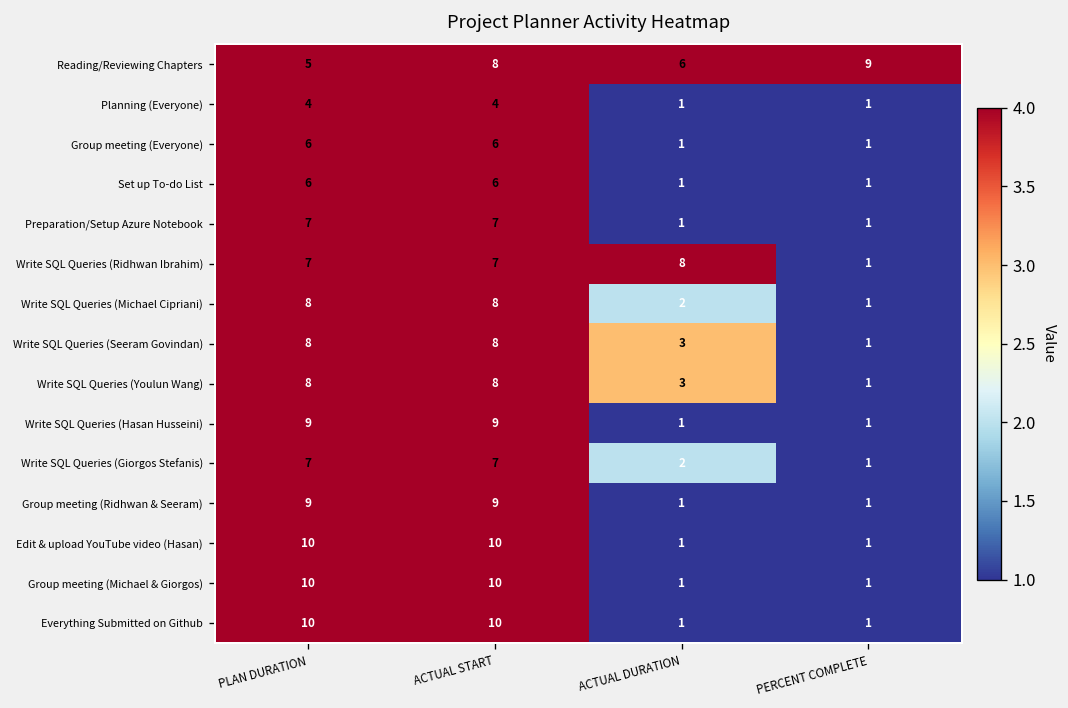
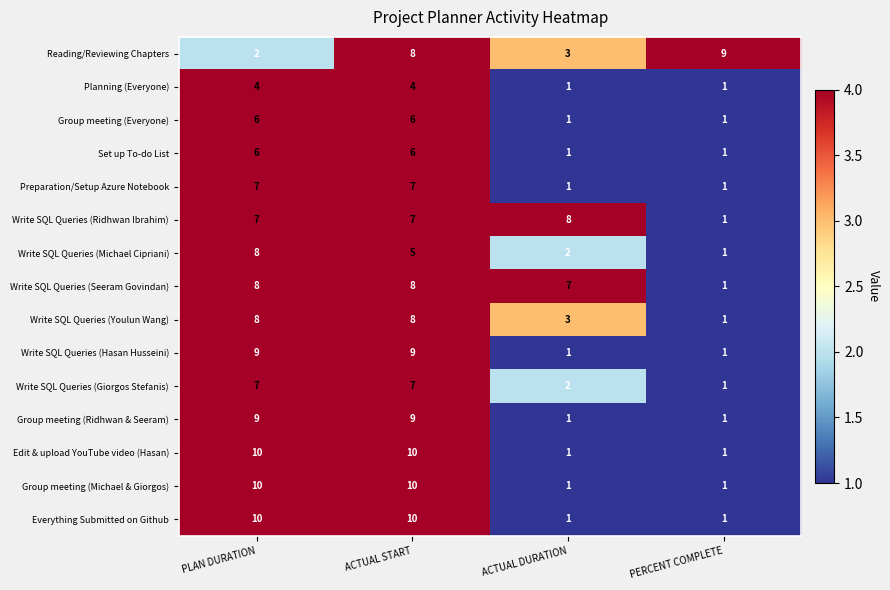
  {
    "Reading/Reviewing Chapters": {
-     "PLAN DURATION": 5,
+     "PLAN DURATION": 2,
      "ACTUAL START": 8,
-     "ACTUAL DURATION": 6,
+     "ACTUAL DURATION": 3,
      "PERCENT COMPLETE": 9
    },
    "Planning (Everyone)": {
      "PLAN DURATION": 4,
      "ACTUAL START": 4,
      "ACTUAL DURATION": 1,
      "PERCENT COMPLETE": 1
    },
    "Group meeting (Everyone)": {
      "PLAN DURATION": 6,
      "ACTUAL START": 6,
      "ACTUAL DURATION": 1,
      "PERCENT COMPLETE": 1
    },
    "Set up To-do List": {
      "PLAN DURATION": 6,
      "ACTUAL START": 6,
      "ACTUAL DURATION": 1,
      "PERCENT COMPLETE": 1
    },
    "Preparation/Setup Azure Notebook": {
      "PLAN DURATION": 7,
      "ACTUAL START": 7,
      "ACTUAL DURATION": 1,
      "PERCENT COMPLETE": 1
    },
    "Write SQL Queries (Ridhwan Ibrahim)": {
      "PLAN DURATION": 7,
      "ACTUAL START": 7,
      "ACTUAL DURATION": 8,
      "PERCENT COMPLETE": 1
    },
    "Write SQL Queries (Michael Cipriani)": {
      "PLAN DURATION": 8,
-     "ACTUAL START": 8,
+     "ACTUAL START": 5,
      "ACTUAL DURATION": 2,
      "PERCENT COMPLETE": 1
    },
    "Write SQL Queries (Seeram Govindan)": {
      "PLAN DURATION": 8,
      "ACTUAL START": 8,
-     "ACTUAL DURATION": 3,
+     "ACTUAL DURATION": 7,
      "PERCENT COMPLETE": 1
    },
    "Write SQL Queries (Youlun Wang)": {
      "PLAN DURATION": 8,
      "ACTUAL START": 8,
      "ACTUAL DURATION": 3,
      "PERCENT COMPLETE": 1
    },
    "Write SQL Queries (Hasan Husseini)": {
      "PLAN DURATION": 9,
      "ACTUAL START": 9,
      "ACTUAL DURATION": 1,
      "PERCENT COMPLETE": 1
    },
    "Write SQL Queries (Giorgos Stefanis)": {
      "PLAN DURATION": 7,
      "ACTUAL START": 7,
      "ACTUAL DURATION": 2,
      "PERCENT COMPLETE": 1
    },
    "Group meeting (Ridhwan & Seeram)": {
      "PLAN DURATION": 9,
      "ACTUAL START": 9,
      "ACTUAL DURATION": 1,
      "PERCENT COMPLETE": 1
    },
    "Edit & upload YouTube video (Hasan)": {
      "PLAN DURATION": 10,
      "ACTUAL START": 10,
      "ACTUAL DURATION": 1,
      "PERCENT COMPLETE": 1
    },
    "Group meeting (Michael & Giorgos)": {
      "PLAN DURATION": 10,
      "ACTUAL START": 10,
      "ACTUAL DURATION": 1,
      "PERCENT COMPLETE": 1
    },
    "Everything Submitted on Github": {
      "PLAN DURATION": 10,
      "ACTUAL START": 10,
      "ACTUAL DURATION": 1,
      "PERCENT COMPLETE": 1
    }
  }
